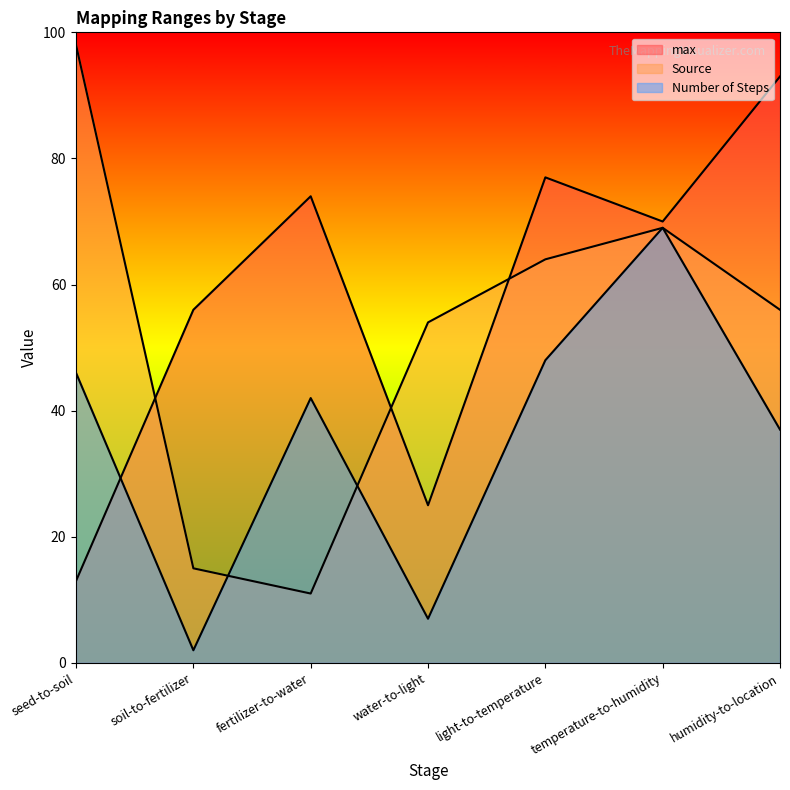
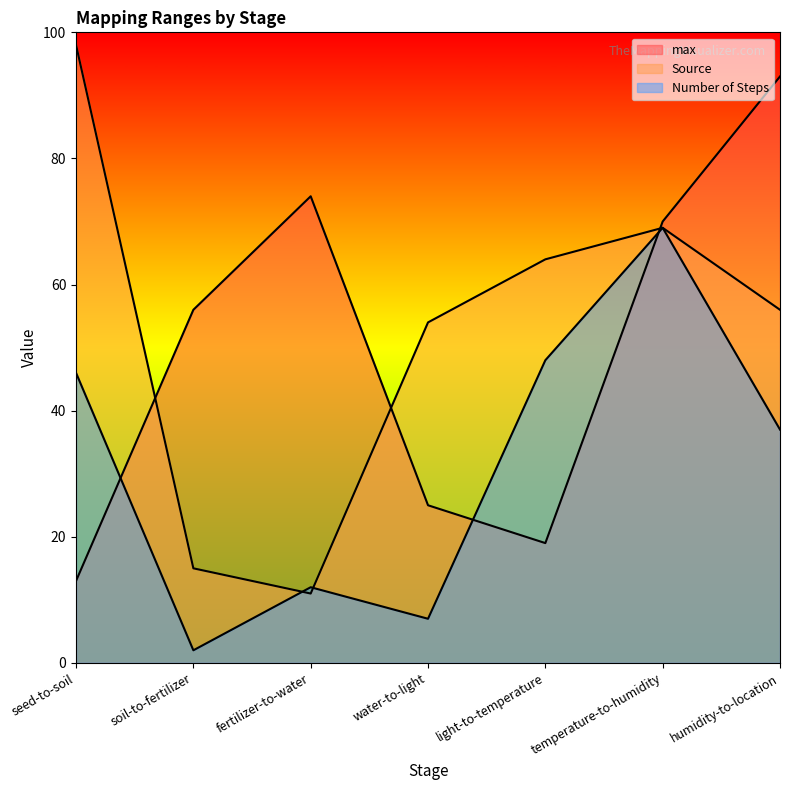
  {
    "max": {
      "seed-to-soil": 13,
      "soil-to-fertilizer": 56,
      "fertilizer-to-water": 74,
      "water-to-light": 25,
-     "light-to-temperature": 77,
+     "light-to-temperature": 19,
      "temperature-to-humidity": 70,
      "humidity-to-location": 93
    },
    "Source": {
      "seed-to-soil": 98,
      "soil-to-fertilizer": 15,
      "fertilizer-to-water": 11,
      "water-to-light": 54,
      "light-to-temperature": 64,
      "humidity-to-location": 56
    },
    "Number of Steps": {
      "seed-to-soil": 46,
      "soil-to-fertilizer": 2,
-     "fertilizer-to-water": 42,
+     "fertilizer-to-water": 12,
      "water-to-light": 7,
      "light-to-temperature": 48,
      "humidity-to-location": 37
    }
  }
